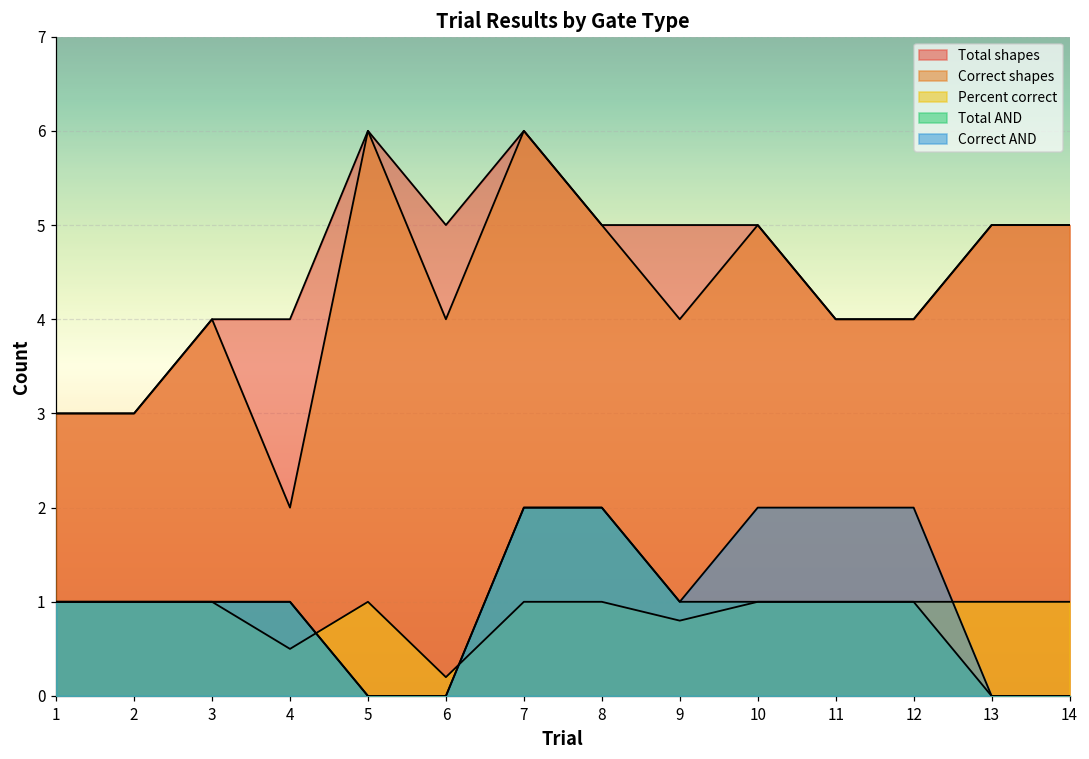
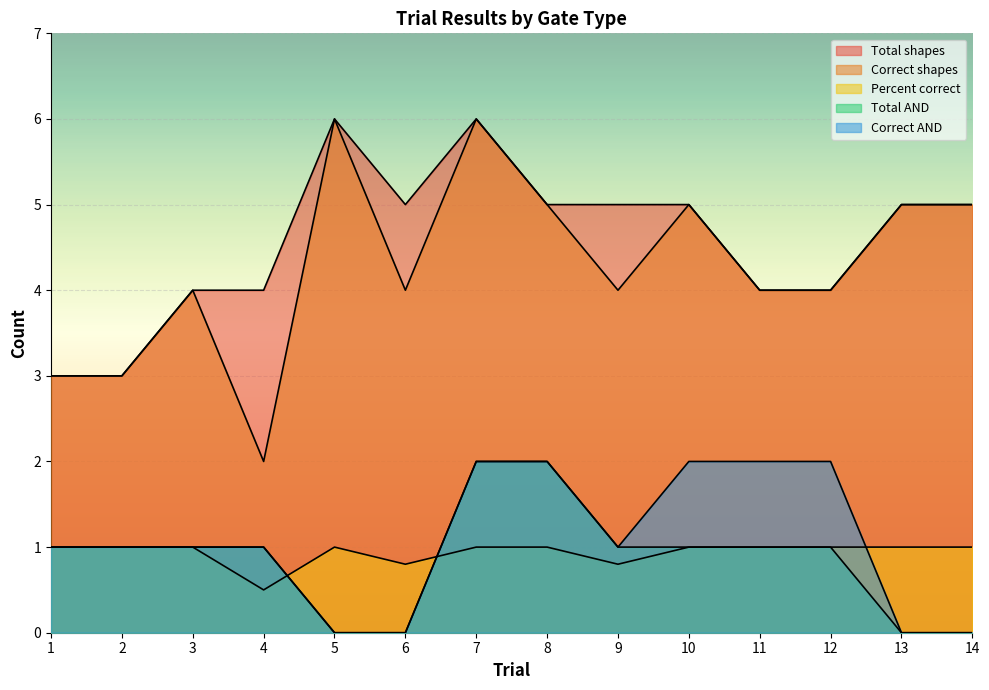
  {
    "Percent correct": {
      "4": 0.5,
      "5": 1.0,
-     "6": 0.2,
+     "6": 0.8,
      "7": 1.0,
      "8": 1.0,
      "9": 0.8,
      "13": 1.0,
      "14": 1.0
    },
    "Correct AND": {
      "10": 2.0,
      "11": 2.0,
      "12": 2.0
    }
  }
